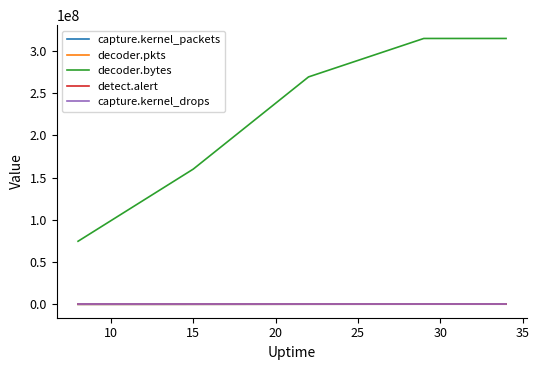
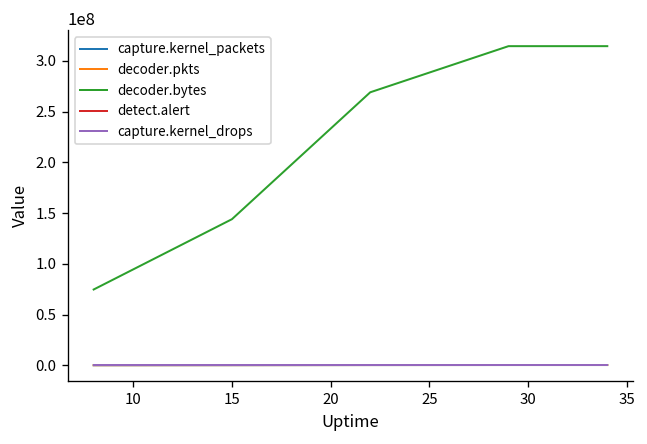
  {
    "capture.kernel_drops": {
      "15": 0
    },
    "decoder.bytes": {
-     "15": 160000000
+     "15": 140000000
    }
  }
